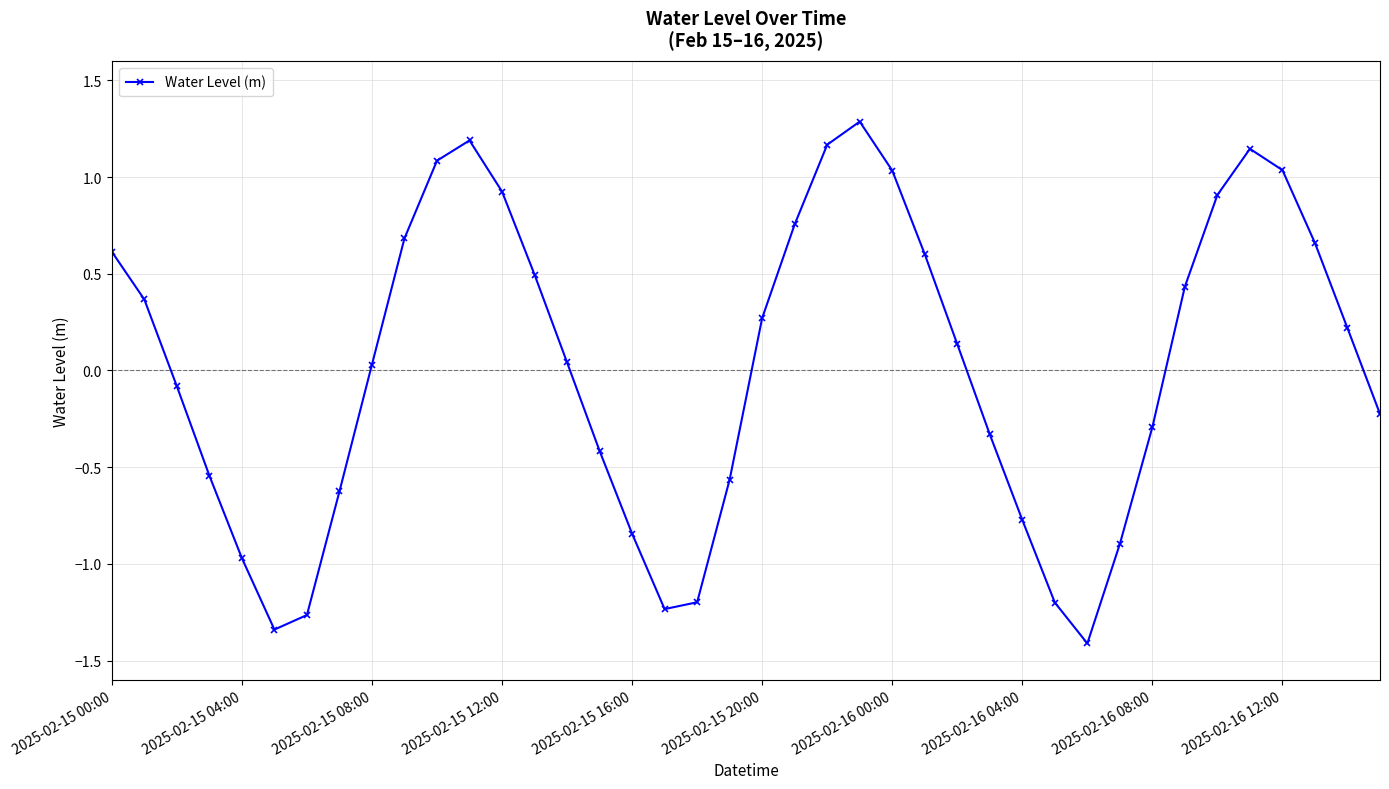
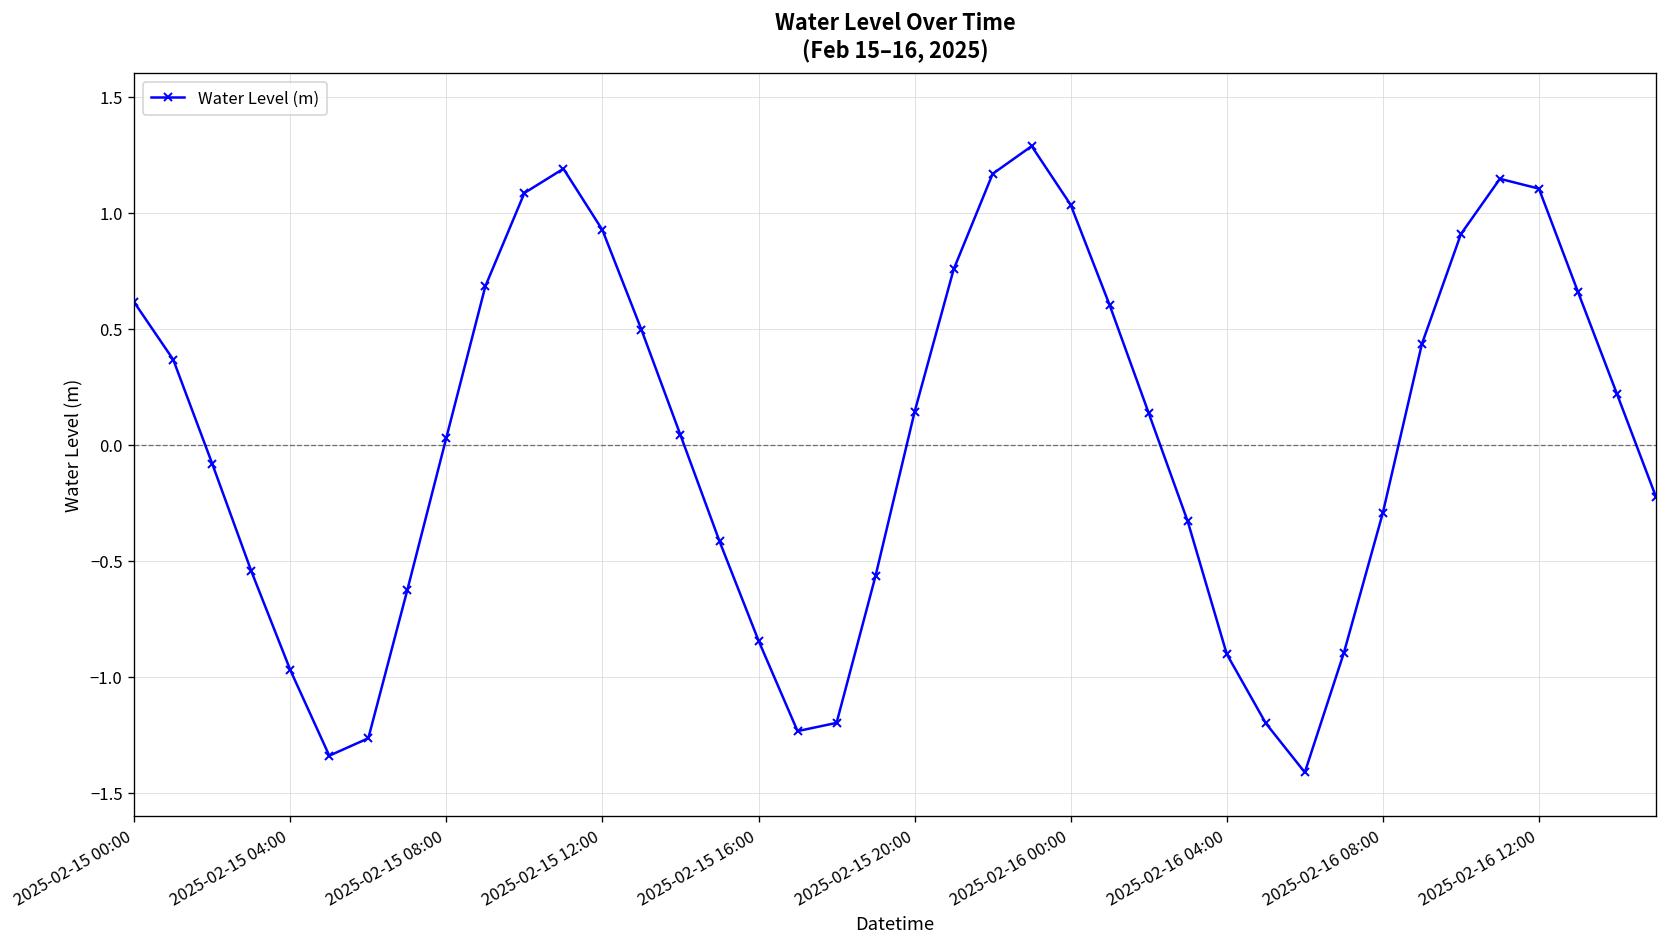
  {
    "2025-02-15 00:00": 0.61,
    "2025-02-15 04:00": -0.97,
    "2025-02-15 08:00": 0.03,
    "2025-02-15 12:00": 0.93,
    "2025-02-15 16:00": -0.84,
-   "2025-02-15 20:00": 0.27,
+   "2025-02-15 20:00": 0.14,
    "2025-02-16 00:00": 1.03,
-   "2025-02-16 04:00": -0.77,
+   "2025-02-16 04:00": -0.90,
    "2025-02-16 08:00": -0.29,
-   "2025-02-16 12:00": 1.04
+   "2025-02-16 12:00": 1.10
  }
